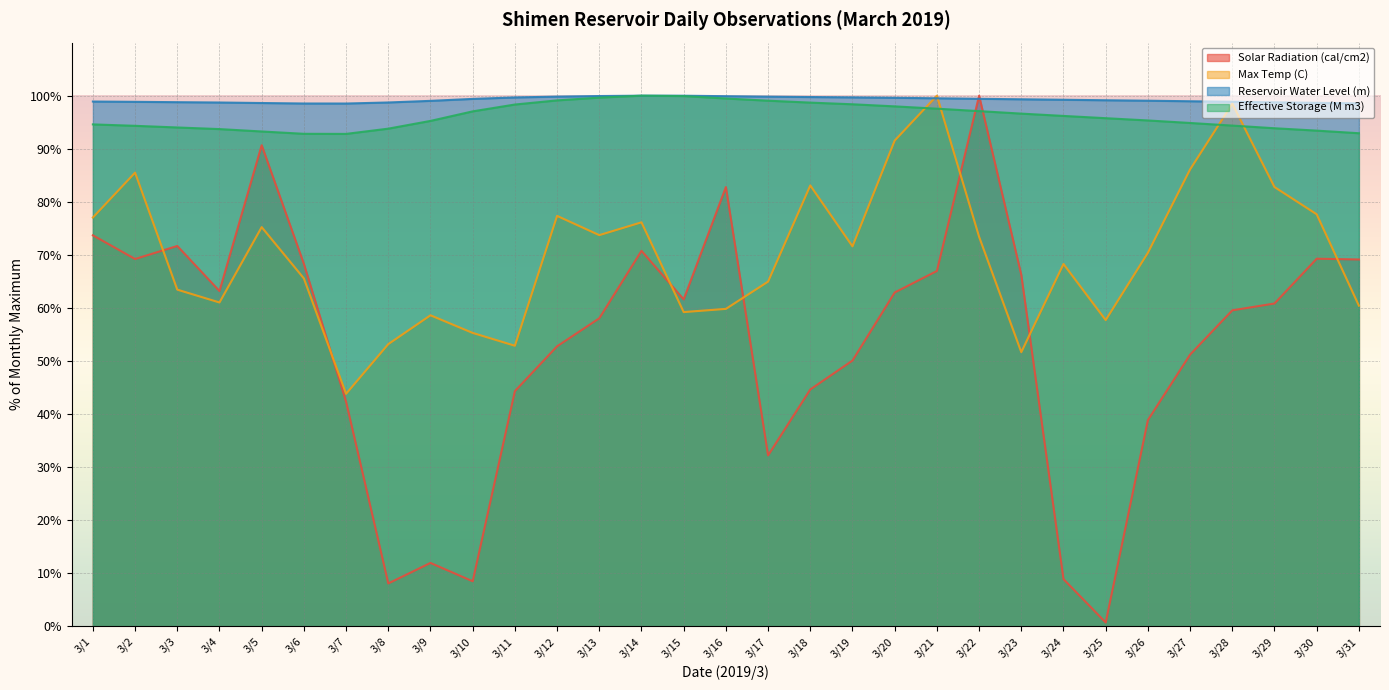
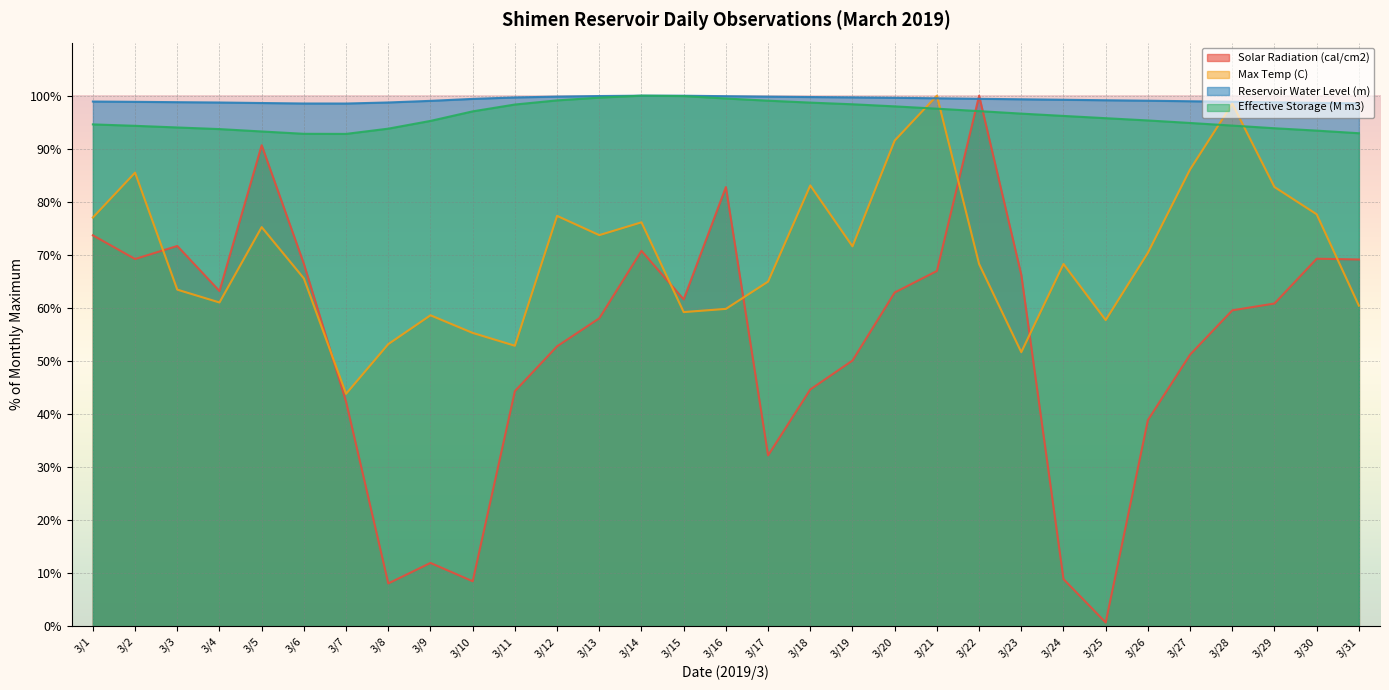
  {
    "Solar Radiation (cal/cm2)": {
      "3/1": "74%",
      "3/2": "69%",
      "3/3": "72%",
      "3/4": "63%",
      "3/5": "91%",
      "3/6": "68%",
      "3/7": "42%",
      "3/8": "8%",
      "3/9": "12%",
      "3/10": "8%",
      "3/11": "44%",
      "3/12": "53%",
      "3/13": "58%",
      "3/14": "71%",
      "3/15": "62%",
      "3/16": "83%",
      "3/17": "32%",
      "3/18": "45%",
      "3/19": "50%",
      "3/20": "63%",
      "3/21": "67%",
      "3/22": "100%",
      "3/23": "66%",
      "3/24": "9%",
      "3/25": "1%",
      "3/26": "39%",
      "3/27": "51%",
      "3/28": "60%",
      "3/29": "61%",
      "3/30": "69%",
      "3/31": "69%"
    },
    "Max Temp (C)": {
      "3/1": "77%",
      "3/2": "85%",
      "3/3": "63%",
      "3/4": "61%",
      "3/5": "75%",
      "3/6": "66%",
      "3/7": "44%",
      "3/8": "53%",
      "3/9": "59%",
      "3/10": "55%",
      "3/11": "53%",
      "3/12": "77%",
      "3/13": "74%",
      "3/14": "76%",
      "3/15": "59%",
      "3/16": "60%",
      "3/17": "65%",
      "3/18": "83%",
      "3/19": "72%",
      "3/20": "92%",
      "3/21": "100%",
-     "3/22": "73%",
+     "3/22": "68%",
      "3/23": "52%",
      "3/24": "68%",
      "3/25": "58%",
      "3/26": "70%",
      "3/27": "86%",
      "3/29": "83%",
      "3/30": "78%",
      "3/31": "60%"
    },
    "Reservoir Water Level (m)": {
      "3/1": "99%",
      "3/2": "99%",
      "3/3": "99%",
      "3/4": "99%",
      "3/5": "99%",
      "3/6": "99%",
      "3/7": "99%",
      "3/8": "99%",
      "3/9": "99%",
      "3/10": "99%",
      "3/11": "100%",
      "3/12": "100%",
      "3/17": "100%",
      "3/18": "100%",
      "3/19": "100%",
      "3/20": "100%",
      "3/21": "100%",
      "3/22": "99%",
      "3/23": "99%",
      "3/24": "99%",
      "3/25": "99%",
      "3/26": "99%",
      "3/27": "99%"
    },
    "Effective Storage (M m3)": {
      "3/1": "95%",
      "3/2": "94%",
      "3/3": "94%",
      "3/4": "94%",
      "3/5": "93%",
      "3/6": "93%",
      "3/7": "93%",
      "3/8": "94%",
      "3/9": "95%",
      "3/10": "97%",
      "3/11": "98%",
      "3/12": "99%",
      "3/17": "99%",
      "3/18": "99%",
      "3/19": "98%",
      "3/20": "98%",
      "3/21": "98%",
      "3/22": "97%",
      "3/23": "97%",
      "3/24": "96%",
      "3/25": "96%",
      "3/26": "95%",
      "3/27": "95%",
      "3/28": "94%",
      "3/29": "94%",
      "3/30": "93%",
      "3/31": "93%"
    }
  }
